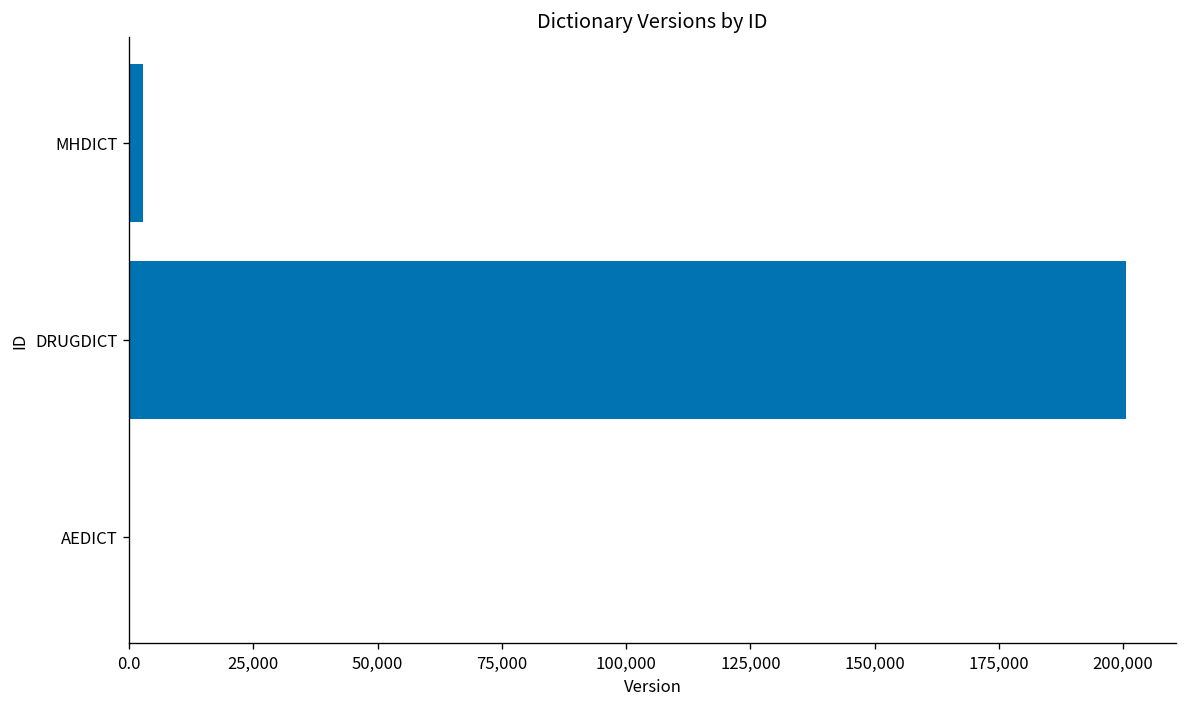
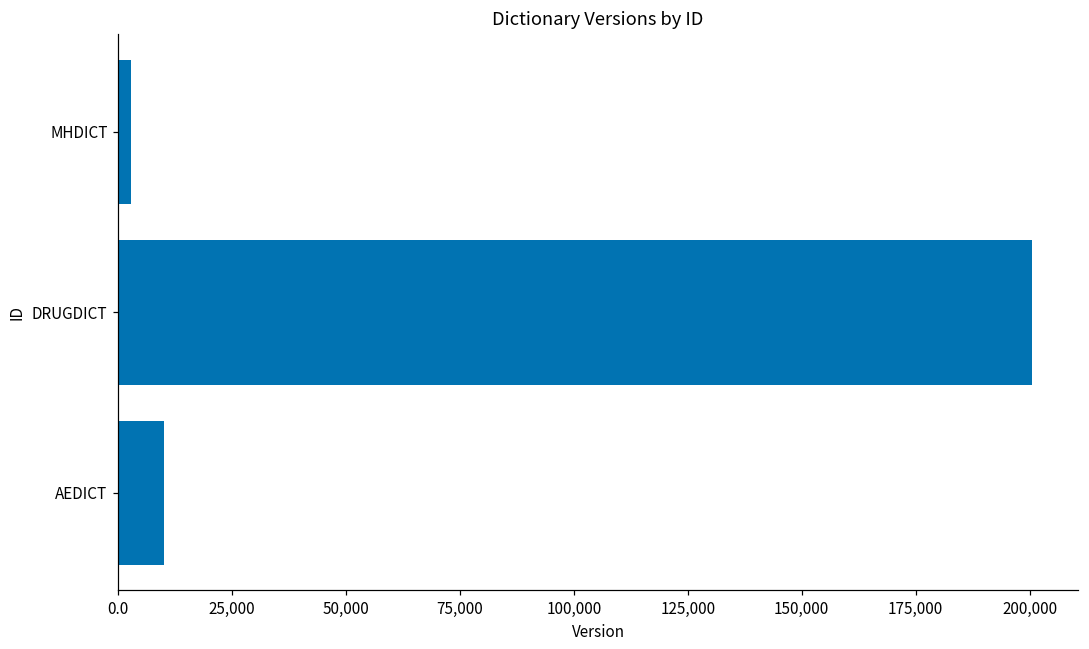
  {
    "MHDICT": "3,000",
    "DRUGDICT": "201,000",
-   "AEDICT": "0"
+   "AEDICT": "10,000"
  }
